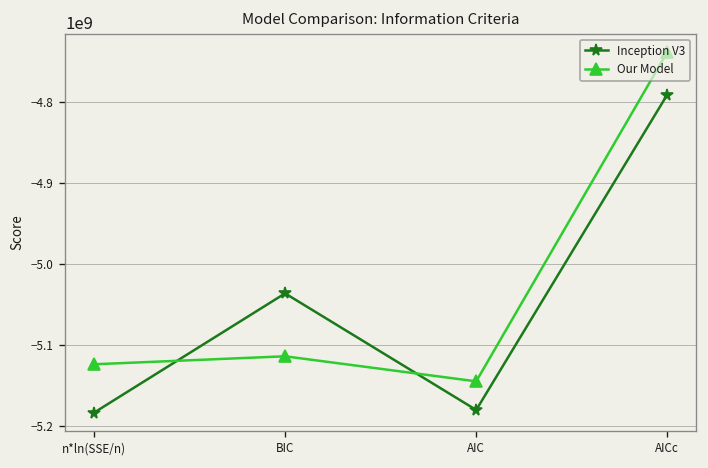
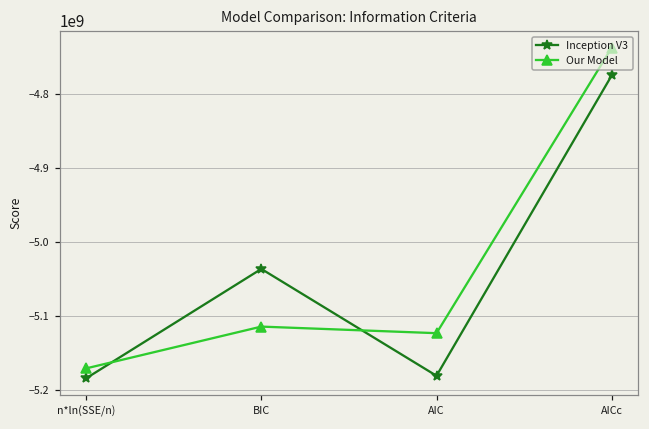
  {
    "Inception V3": {
      "n*ln(SSE/n)": -5180000000,
      "BIC": -5040000000,
      "AIC": -5180000000,
-     "AICc": -4790000000
+     "AICc": -4780000000
    },
    "Our Model": {
-     "n*ln(SSE/n)": -5120000000,
+     "n*ln(SSE/n)": -5170000000,
      "BIC": -5110000000,
-     "AIC": -5140000000
+     "AIC": -5120000000
    }
  }
